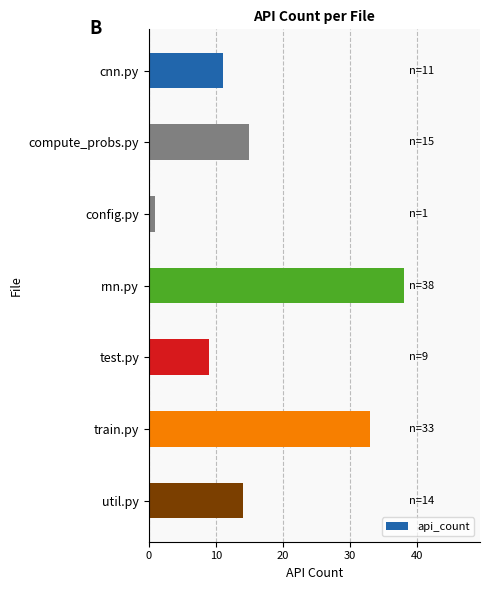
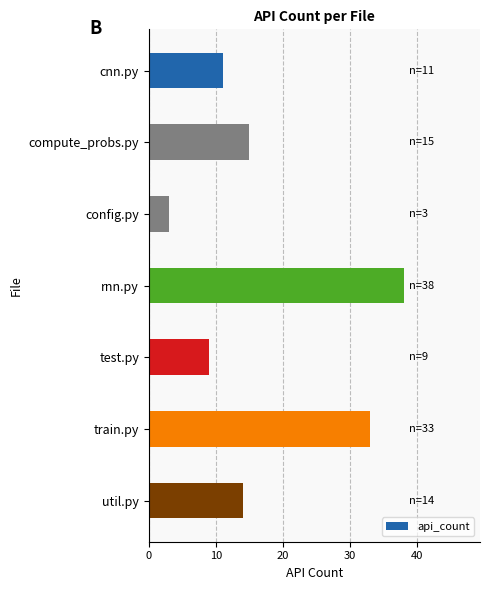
  {
-   "config.py": 1,
+   "config.py": 3,
    "rnn.py": 38
  }
